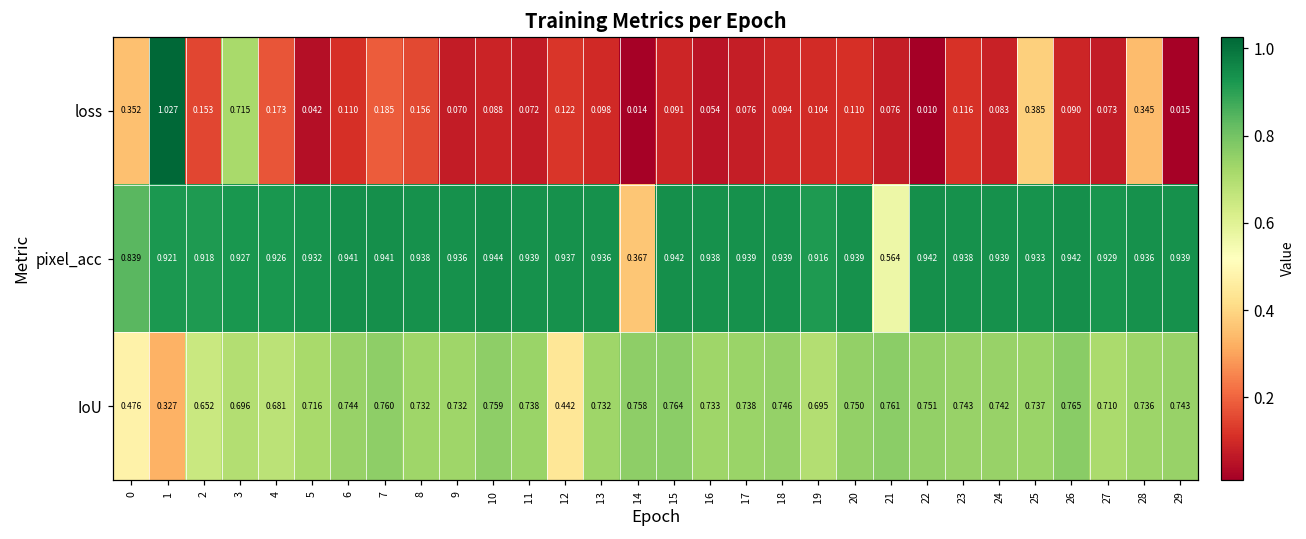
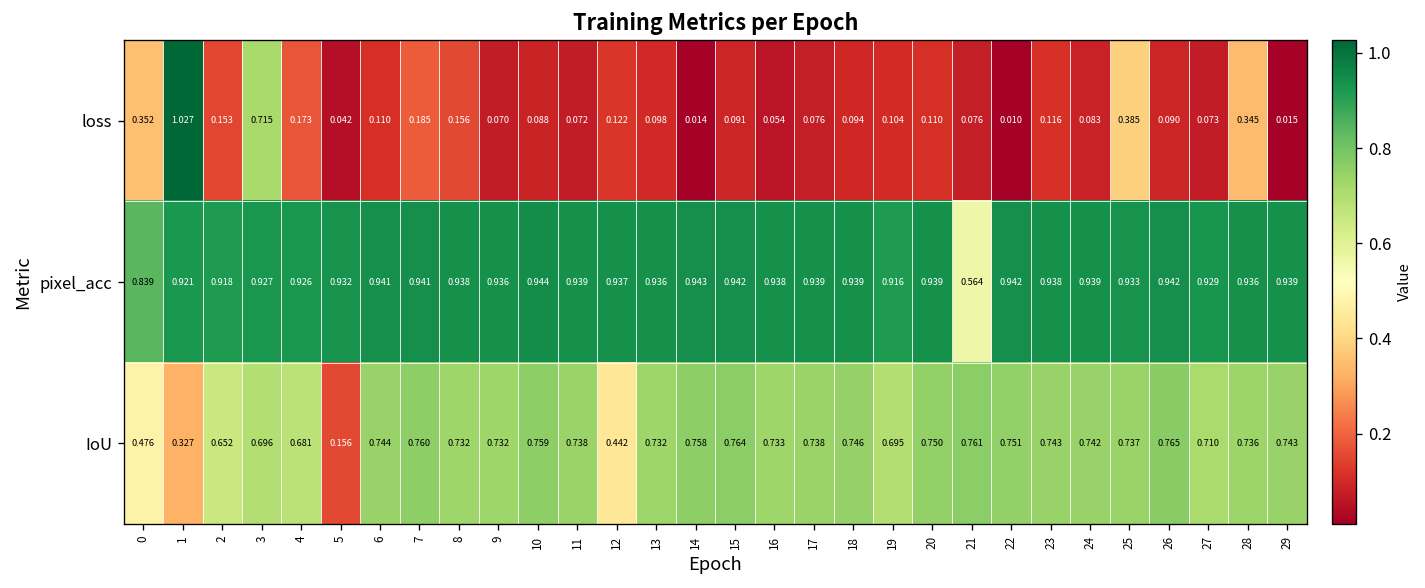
  {
    "loss": {
      "0": 0.352,
      "1": 1.027,
      "2": 0.153,
      "3": 0.715,
      "4": 0.173,
      "5": 0.042,
      "6": 0.110,
      "7": 0.185,
      "8": 0.156,
      "9": 0.070,
      "10": 0.088,
      "11": 0.072,
      "12": 0.122,
      "13": 0.098,
      "14": 0.014,
      "15": 0.091,
      "16": 0.054,
      "17": 0.076,
      "18": 0.094,
      "19": 0.104,
      "20": 0.110,
      "21": 0.076,
      "22": 0.010,
      "23": 0.116,
      "24": 0.083,
      "25": 0.385,
      "26": 0.090,
      "27": 0.073,
      "28": 0.345,
      "29": 0.015
    },
    "pixel_acc": {
      "0": 0.839,
      "1": 0.921,
      "2": 0.918,
      "3": 0.927,
      "4": 0.926,
      "5": 0.932,
      "6": 0.941,
      "7": 0.941,
      "8": 0.938,
      "9": 0.936,
      "10": 0.944,
      "11": 0.939,
      "12": 0.937,
      "13": 0.936,
-     "14": 0.367,
+     "14": 0.943,
      "15": 0.942,
      "16": 0.938,
      "17": 0.939,
      "18": 0.939,
      "19": 0.916,
      "20": 0.939,
      "21": 0.564,
      "22": 0.942,
      "23": 0.938,
      "24": 0.939,
      "25": 0.933,
      "26": 0.942,
      "27": 0.929,
      "28": 0.936,
      "29": 0.939
    },
    "IoU": {
      "0": 0.476,
      "1": 0.327,
      "2": 0.652,
      "3": 0.696,
      "4": 0.681,
-     "5": 0.716,
+     "5": 0.156,
      "6": 0.744,
      "7": 0.760,
      "8": 0.732,
      "9": 0.732,
      "10": 0.759,
      "11": 0.738,
      "12": 0.442,
      "13": 0.732,
      "14": 0.758,
      "15": 0.764,
      "16": 0.733,
      "17": 0.738,
      "18": 0.746,
      "19": 0.695,
      "20": 0.750,
      "21": 0.761,
      "22": 0.751,
      "23": 0.743,
      "24": 0.742,
      "25": 0.737,
      "26": 0.765,
      "27": 0.710,
      "28": 0.736,
      "29": 0.743
    }
  }
